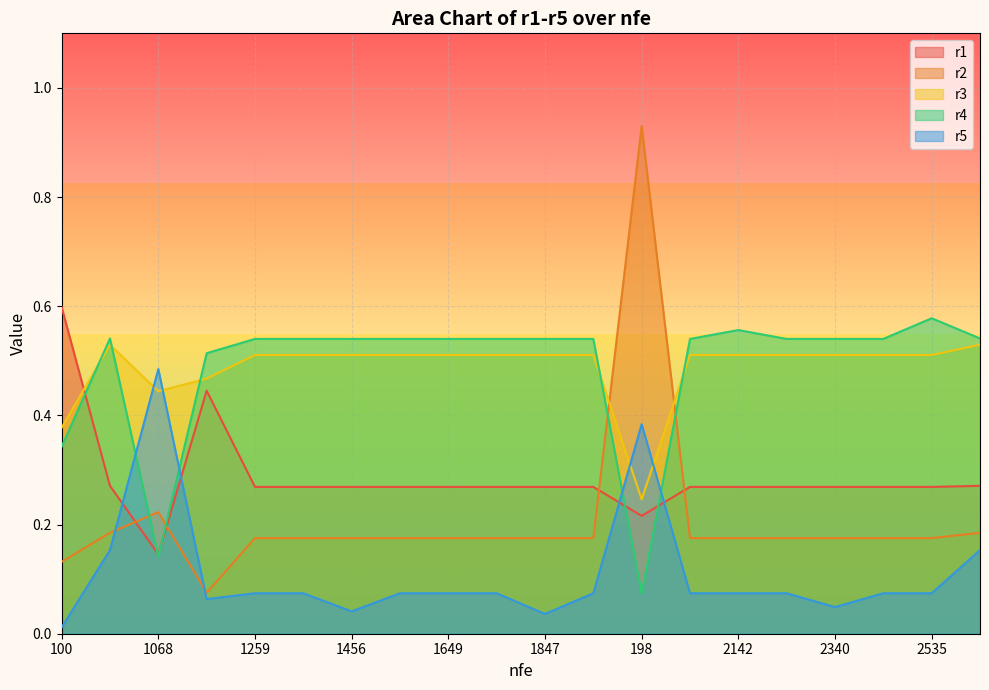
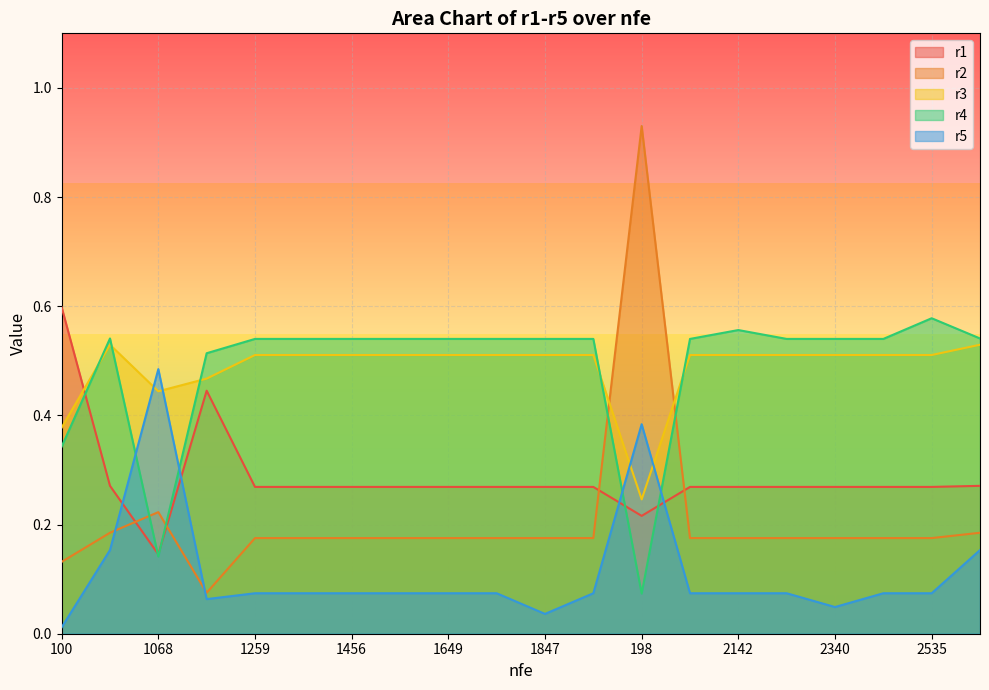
  {
    "r4": {
      "100": 0.34,
      "1259": 0.54,
      "1456": 0.54,
      "1649": 0.54,
      "1847": 0.54,
      "198": 0.07,
      "2142": 0.56,
      "2340": 0.54,
      "2535": 0.58
    },
    "r5": {
      "100": 0.01,
      "1068": 0.48,
      "1259": 0.07,
-     "1456": 0.04,
+     "1456": 0.07,
      "1649": 0.07,
      "1847": 0.04,
      "198": 0.38,
      "2142": 0.07,
      "2340": 0.05,
      "2535": 0.07
    }
  }
